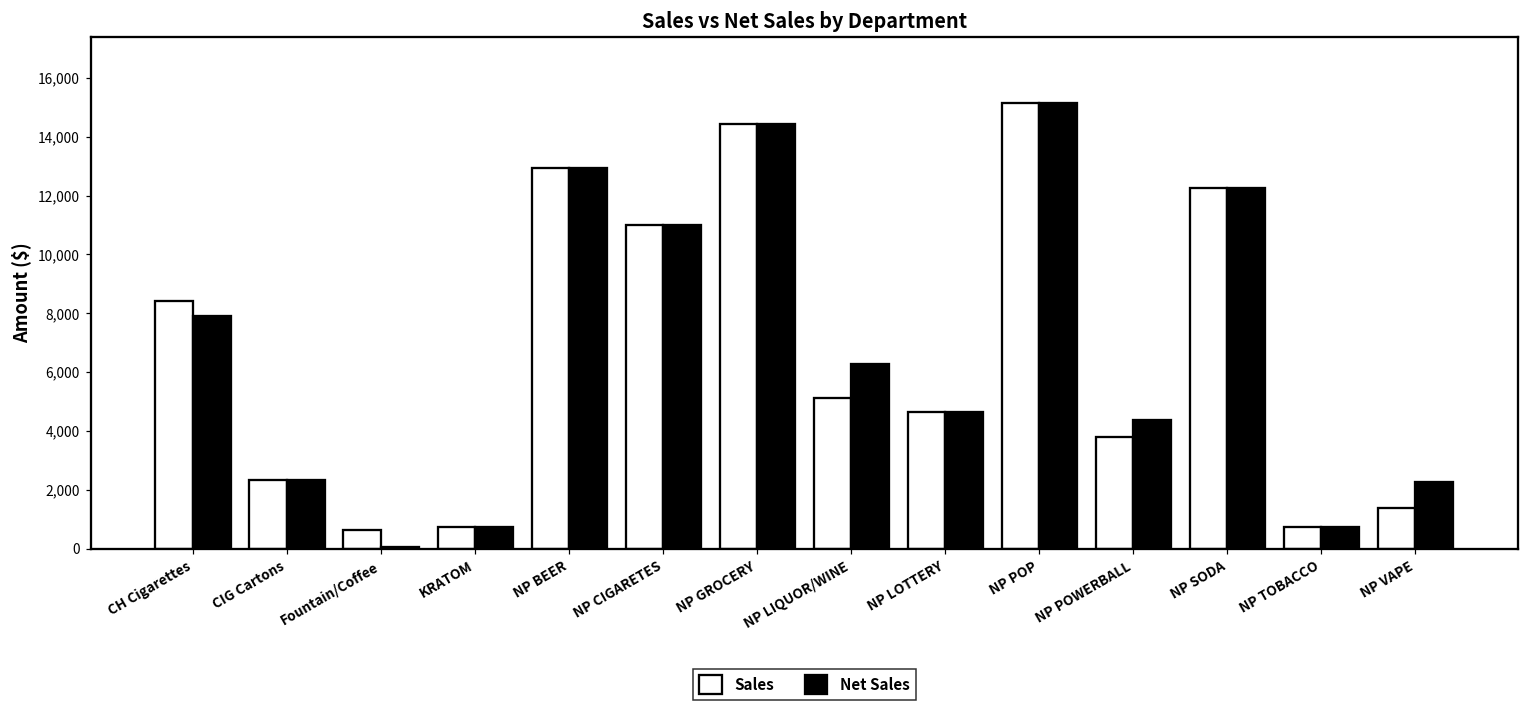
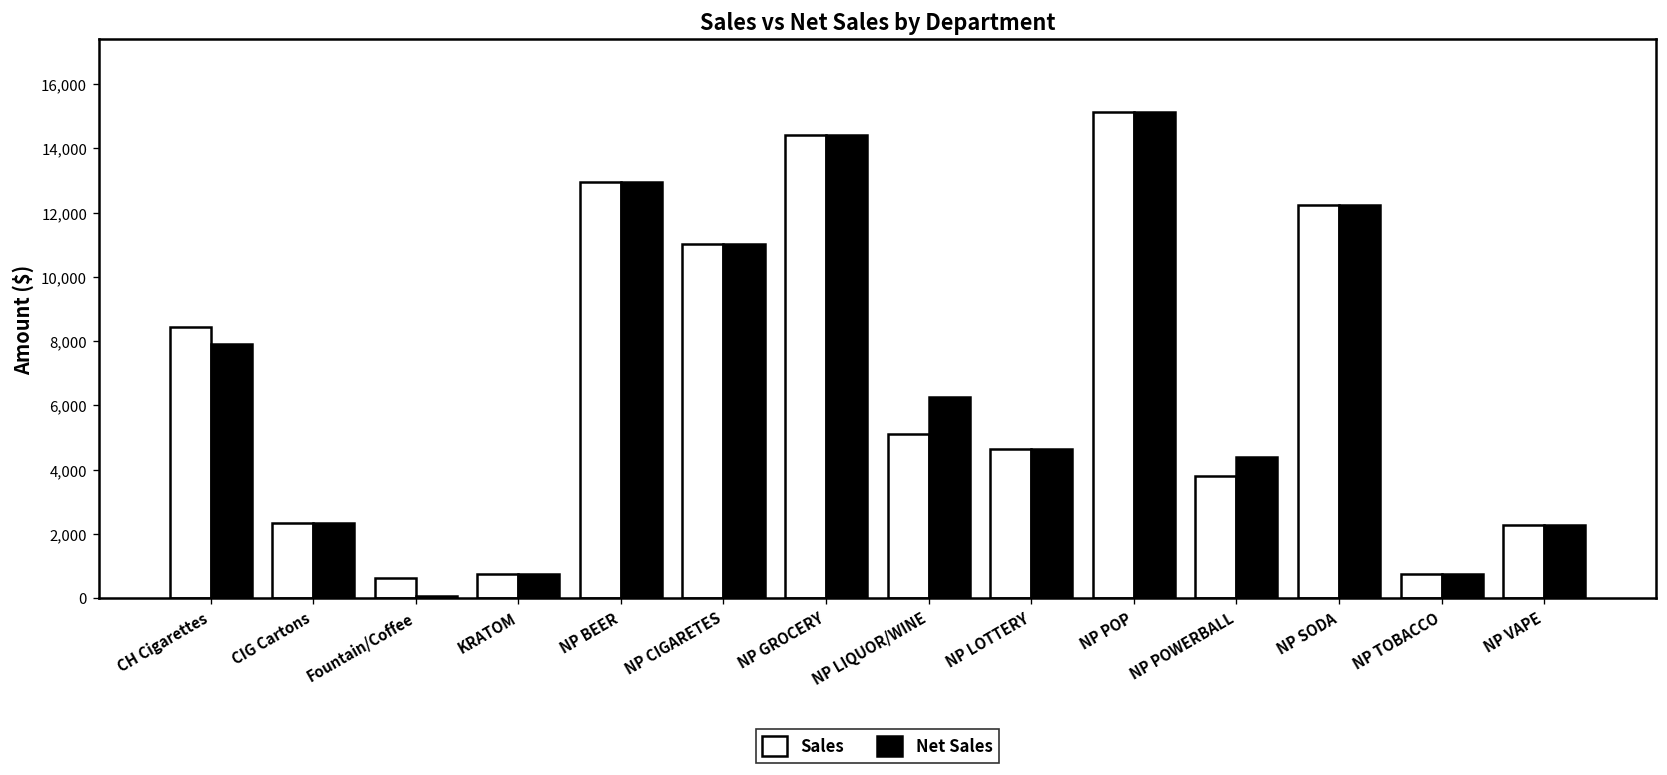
  {
    "Sales": {
      "CH Cigarettes": "8,400",
      "CIG Cartons": "2,300",
      "Fountain/Coffee": "600",
      "KRATOM": "800",
      "NP BEER": "13,000",
      "NP CIGARETES": "11,000",
      "NP GROCERY": "14,400",
      "NP LIQUOR/WINE": "5,100",
      "NP LOTTERY": "4,700",
      "NP POP": "15,100",
      "NP POWERBALL": "3,800",
      "NP SODA": "12,300",
      "NP TOBACCO": "700",
-     "NP VAPE": "1,400"
+     "NP VAPE": "2,300"
    },
    "Net Sales": {
      "CH Cigarettes": "7,900",
      "CIG Cartons": "2,300",
      "KRATOM": "800",
      "NP BEER": "13,000",
      "NP CIGARETES": "11,000",
      "NP GROCERY": "14,400",
      "NP LIQUOR/WINE": "6,300",
      "NP LOTTERY": "4,700",
      "NP POP": "15,100",
      "NP POWERBALL": "4,400",
      "NP SODA": "12,300",
      "NP TOBACCO": "700",
      "NP VAPE": "2,300"
    }
  }
